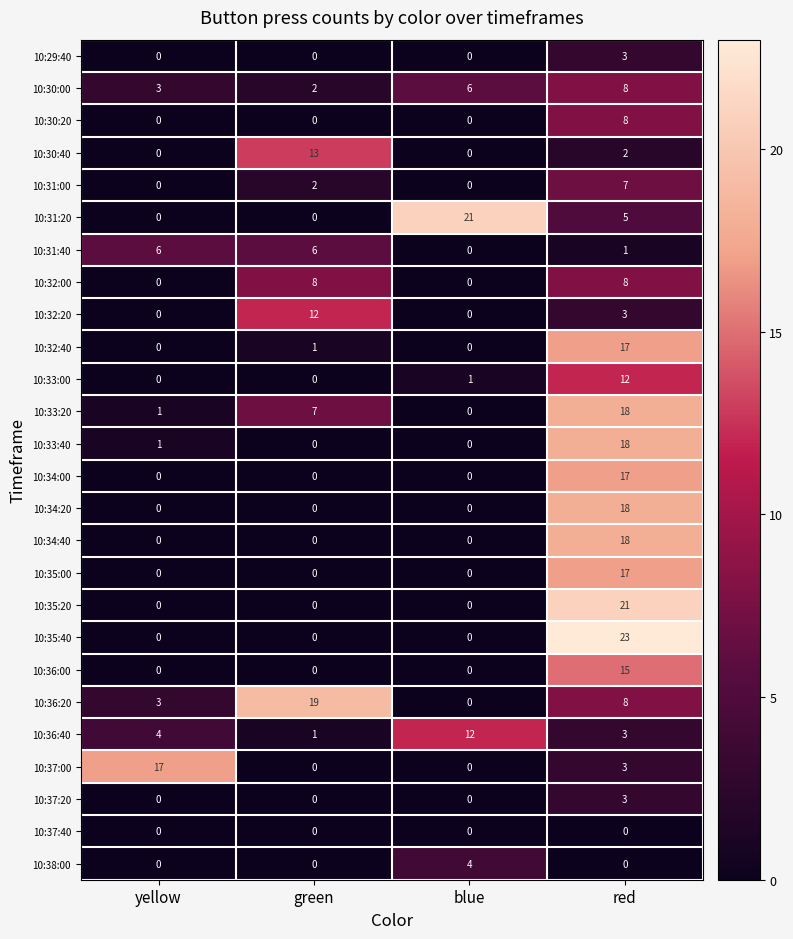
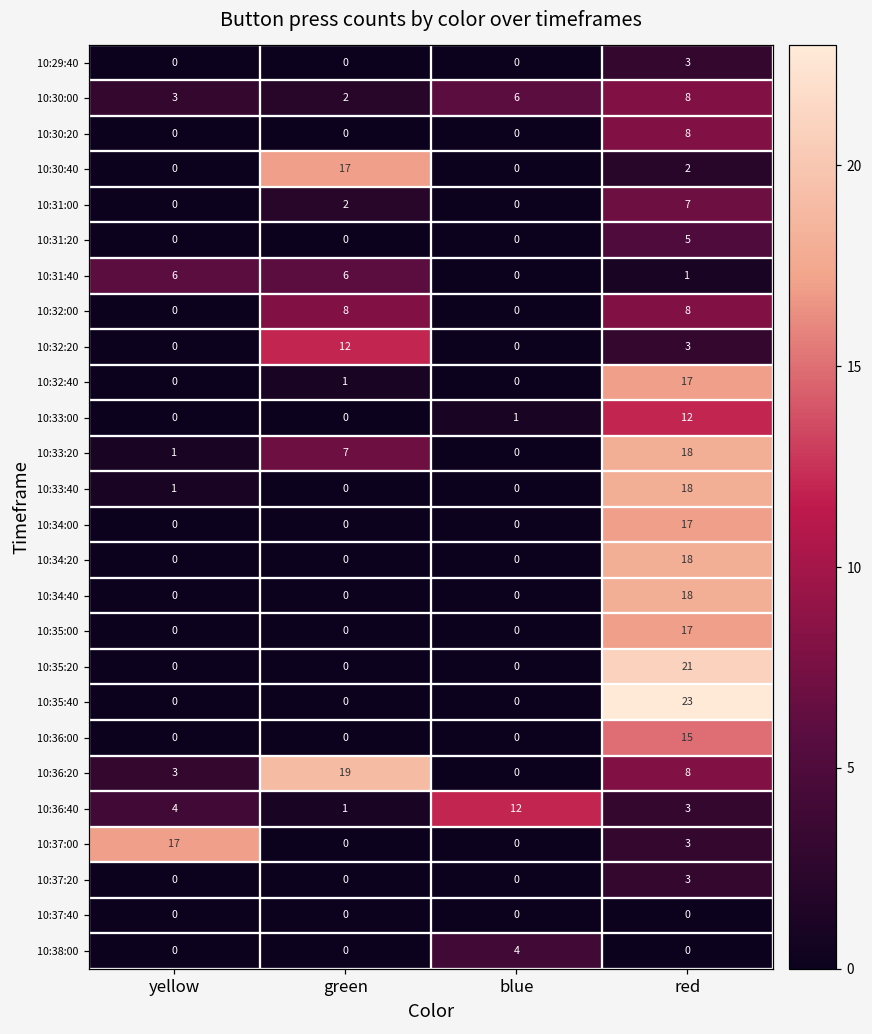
  {
    "10:29:40": {
      "yellow": 0,
      "green": 0,
      "blue": 0,
      "red": 3
    },
    "10:30:00": {
      "yellow": 3,
      "green": 2,
      "blue": 6,
      "red": 8
    },
    "10:30:20": {
      "yellow": 0,
      "green": 0,
      "blue": 0,
      "red": 8
    },
    "10:30:40": {
      "yellow": 0,
-     "green": 13,
+     "green": 17,
      "blue": 0,
      "red": 2
    },
    "10:31:00": {
      "yellow": 0,
      "green": 2,
      "blue": 0,
      "red": 7
    },
    "10:31:20": {
      "yellow": 0,
      "green": 0,
-     "blue": 21,
+     "blue": 0,
      "red": 5
    },
    "10:31:40": {
      "yellow": 6,
      "green": 6,
      "blue": 0,
      "red": 1
    },
    "10:32:00": {
      "yellow": 0,
      "green": 8,
      "blue": 0,
      "red": 8
    },
    "10:32:20": {
      "yellow": 0,
      "green": 12,
      "blue": 0,
      "red": 3
    },
    "10:32:40": {
      "yellow": 0,
      "green": 1,
      "blue": 0,
      "red": 17
    },
    "10:33:00": {
      "yellow": 0,
      "green": 0,
      "blue": 1,
      "red": 12
    },
    "10:33:20": {
      "yellow": 1,
      "green": 7,
      "blue": 0,
      "red": 18
    },
    "10:33:40": {
      "yellow": 1,
      "green": 0,
      "blue": 0,
      "red": 18
    },
    "10:34:00": {
      "yellow": 0,
      "green": 0,
      "blue": 0,
      "red": 17
    },
    "10:34:20": {
      "yellow": 0,
      "green": 0,
      "blue": 0,
      "red": 18
    },
    "10:34:40": {
      "yellow": 0,
      "green": 0,
      "blue": 0,
      "red": 18
    },
    "10:35:00": {
      "yellow": 0,
      "green": 0,
      "blue": 0,
      "red": 17
    },
    "10:35:20": {
      "yellow": 0,
      "green": 0,
      "blue": 0,
      "red": 21
    },
    "10:35:40": {
      "yellow": 0,
      "green": 0,
      "blue": 0,
      "red": 23
    },
    "10:36:00": {
      "yellow": 0,
      "green": 0,
      "blue": 0,
      "red": 15
    },
    "10:36:20": {
      "yellow": 3,
      "green": 19,
      "blue": 0,
      "red": 8
    },
    "10:36:40": {
      "yellow": 4,
      "green": 1,
      "blue": 12,
      "red": 3
    },
    "10:37:00": {
      "yellow": 17,
      "green": 0,
      "blue": 0,
      "red": 3
    },
    "10:37:20": {
      "yellow": 0,
      "green": 0,
      "blue": 0,
      "red": 3
    },
    "10:37:40": {
      "yellow": 0,
      "green": 0,
      "blue": 0,
      "red": 0
    },
    "10:38:00": {
      "yellow": 0,
      "green": 0,
      "blue": 4,
      "red": 0
    }
  }
